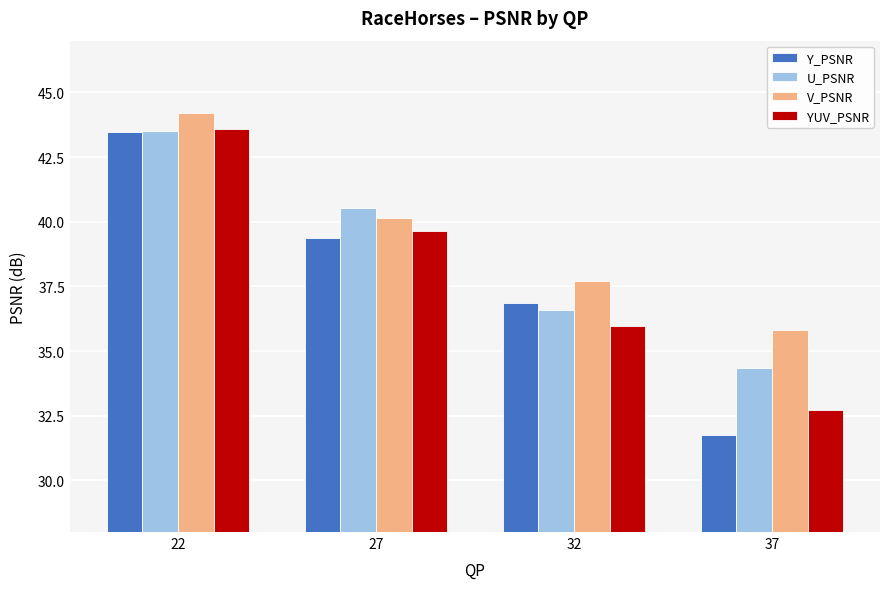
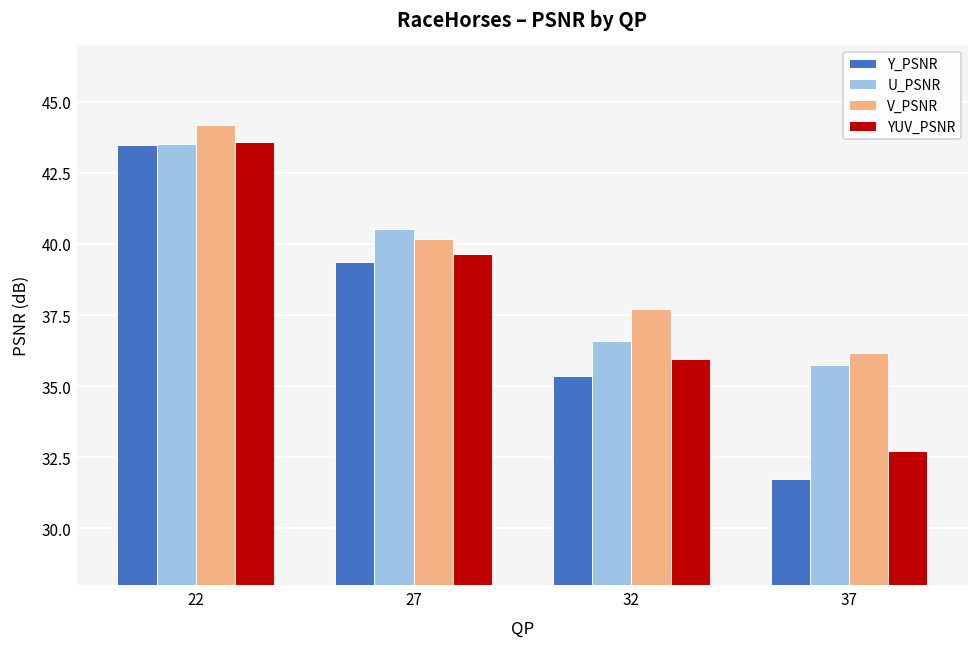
  {
    "Y_PSNR": {
      "22": 43.5,
      "27": 39.4,
-     "32": 36.8,
+     "32": 35.4,
      "37": 31.7
    },
    "U_PSNR": {
      "22": 43.5,
      "27": 40.5,
      "32": 36.6,
-     "37": 34.3
+     "37": 35.8
    },
    "V_PSNR": {
      "22": 44.2,
      "27": 40.2,
      "32": 37.7,
-     "37": 35.8
+     "37": 36.2
    },
    "YUV_PSNR": {
      "22": 43.6,
      "27": 39.6,
      "32": 36.0,
      "37": 32.7
    }
  }
